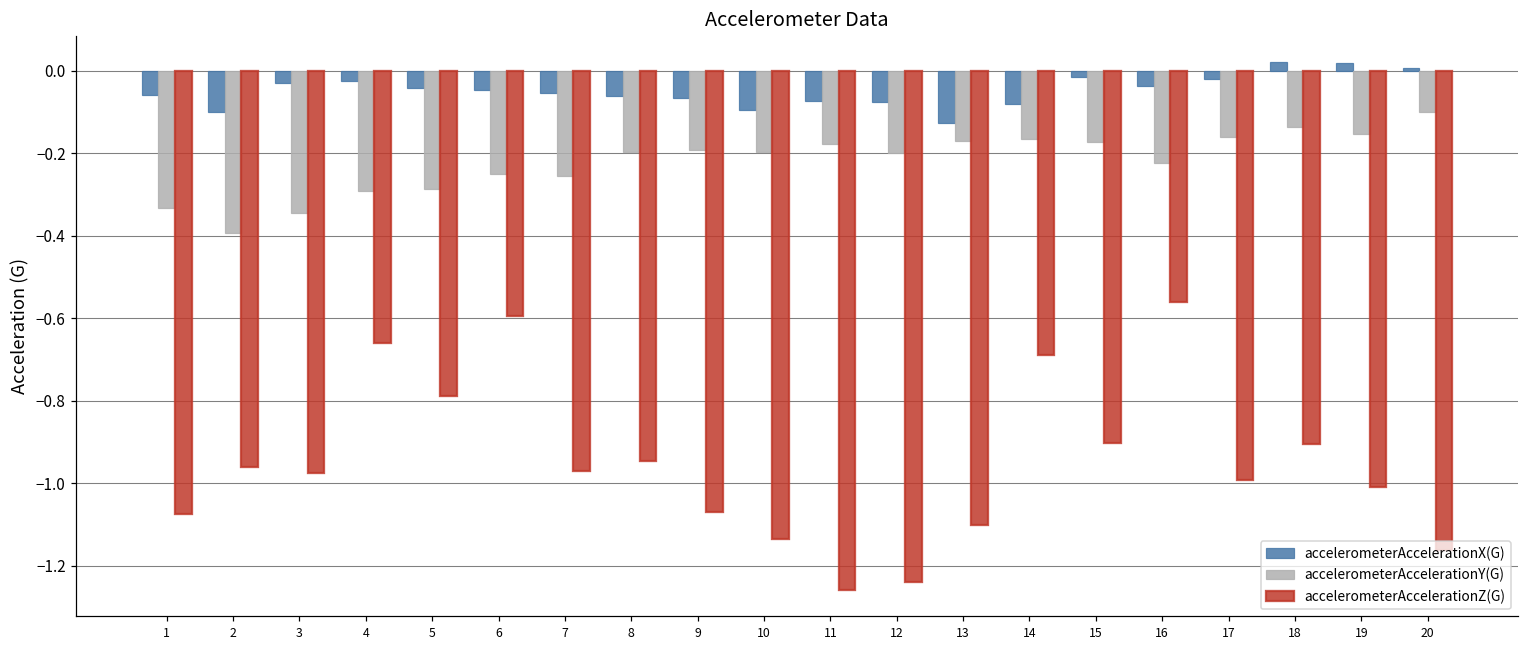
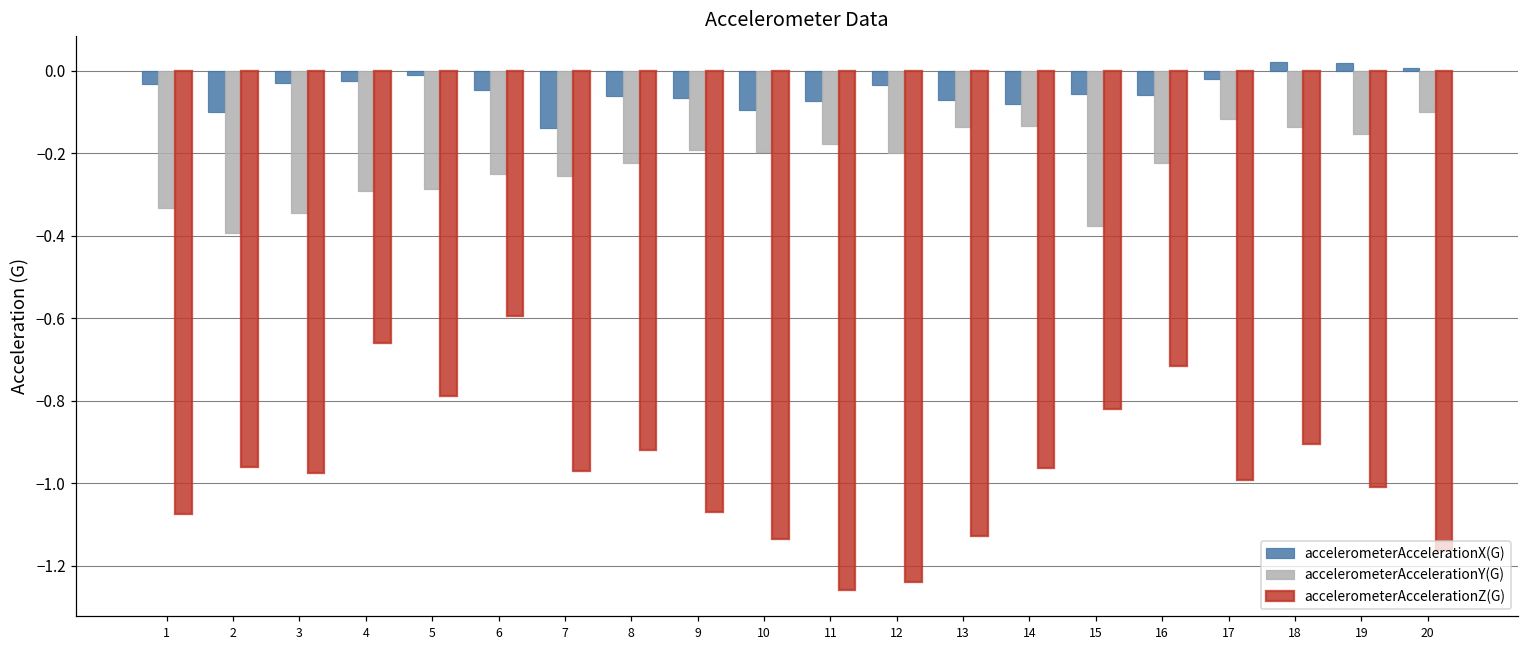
  {
    "accelerometerAccelerationX(G)": {
-     "1": -0.06,
+     "1": -0.03,
      "2": -0.10,
      "3": -0.03,
      "4": -0.03,
-     "5": -0.04,
+     "5": -0.01,
      "6": -0.05,
-     "7": -0.05,
+     "7": -0.14,
      "8": -0.06,
      "9": -0.07,
      "10": -0.10,
      "11": -0.07,
-     "12": -0.08,
-     "13": -0.13,
+     "12": -0.03,
+     "13": -0.07,
      "14": -0.08,
-     "15": -0.02,
-     "16": -0.04,
+     "15": -0.06,
+     "16": -0.06,
      "17": -0.02,
      "18": 0.02,
      "19": 0.02,
      "20": 0.01
    },
    "accelerometerAccelerationY(G)": {
      "1": -0.33,
      "2": -0.39,
      "3": -0.34,
      "4": -0.29,
      "5": -0.29,
      "6": -0.25,
      "7": -0.26,
-     "8": -0.20,
+     "8": -0.22,
      "9": -0.19,
      "10": -0.20,
      "11": -0.18,
      "12": -0.20,
-     "13": -0.17,
-     "14": -0.17,
-     "15": -0.17,
+     "13": -0.14,
+     "14": -0.13,
+     "15": -0.38,
      "16": -0.22,
-     "17": -0.16,
+     "17": -0.12,
      "18": -0.14,
      "19": -0.15,
      "20": -0.10
    },
    "accelerometerAccelerationZ(G)": {
      "1": -1.08,
      "2": -0.96,
      "3": -0.98,
      "4": -0.66,
      "5": -0.79,
      "6": -0.59,
      "7": -0.97,
-     "8": -0.95,
+     "8": -0.92,
      "9": -1.07,
      "10": -1.14,
      "11": -1.26,
      "12": -1.24,
-     "13": -1.10,
-     "14": -0.69,
-     "15": -0.90,
-     "16": -0.56,
+     "13": -1.13,
+     "14": -0.96,
+     "15": -0.82,
+     "16": -0.72,
      "17": -0.99,
      "18": -0.90,
      "19": -1.01
    }
  }
